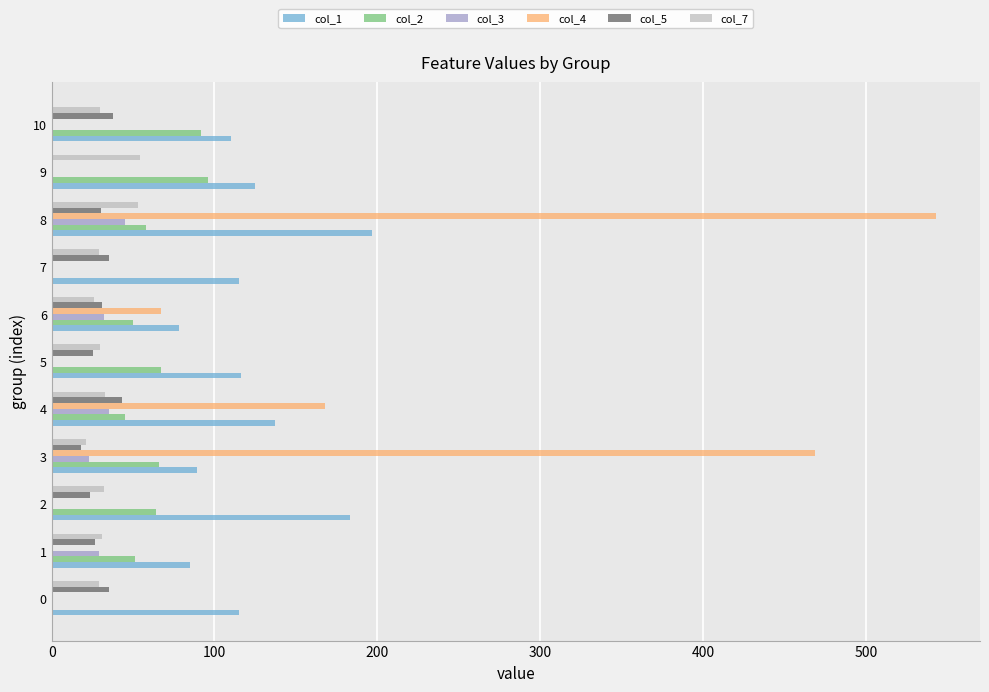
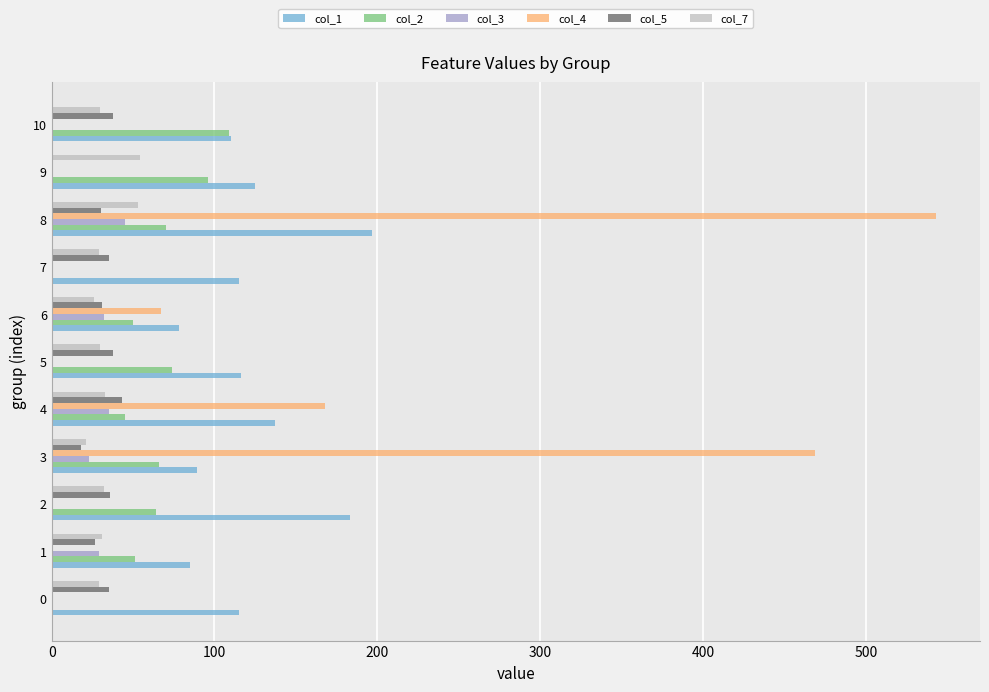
  {
    "col_2": {
-     "10": 92,
+     "10": 109,
      "9": 96,
-     "8": 58,
+     "8": 70,
      "7": 0,
      "6": 50,
-     "5": 67,
+     "5": 74,
      "4": 45,
      "3": 66,
      "2": 64,
      "1": 51,
      "0": 0
    },
    "col_4": {
      "10": 0,
      "9": 0,
      "8": 543,
      "7": 0,
      "6": 67,
      "5": 0,
      "4": 168,
      "3": 469,
      "2": 0,
      "1": 0,
      "0": 0
    },
    "col_5": {
      "10": 38,
      "9": 0,
      "8": 31,
      "7": 35,
      "6": 31,
-     "5": 26,
+     "5": 38,
      "4": 43,
      "3": 18,
-     "2": 23,
+     "2": 36,
      "1": 27,
      "0": 35
    }
  }
